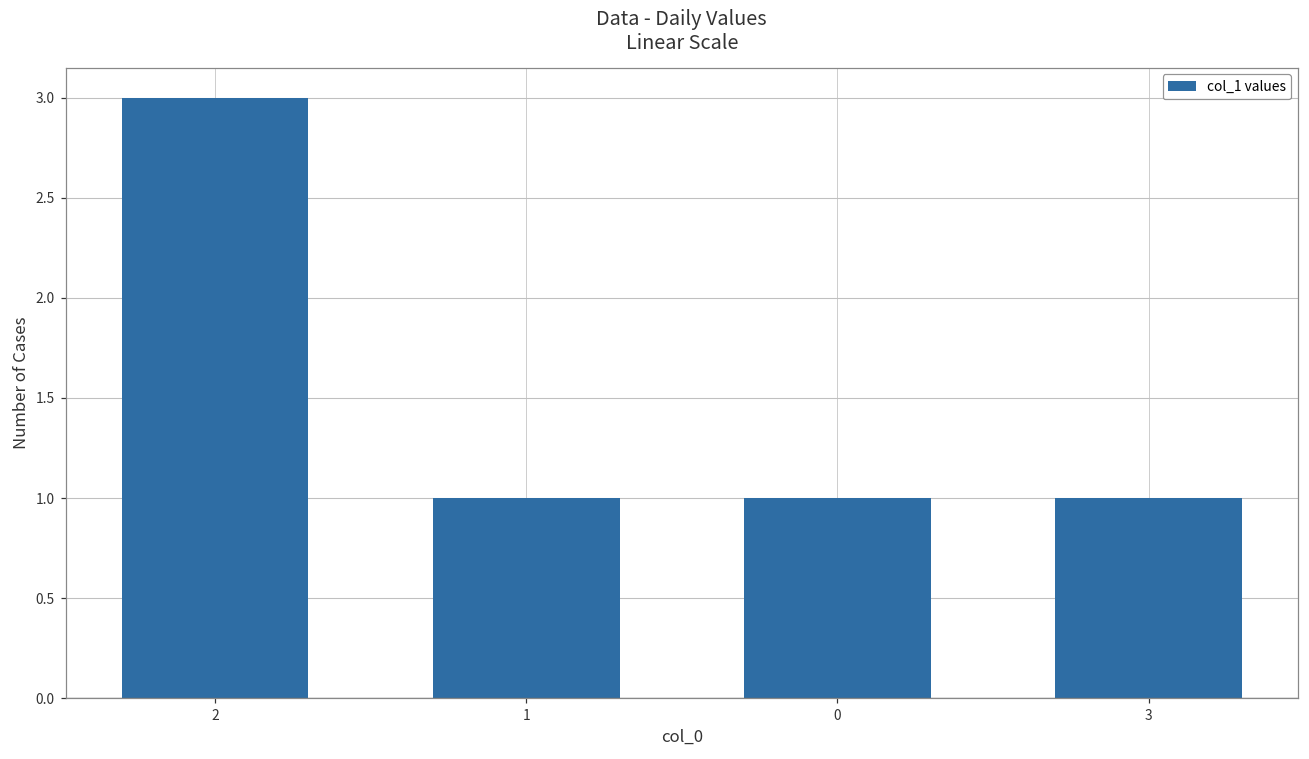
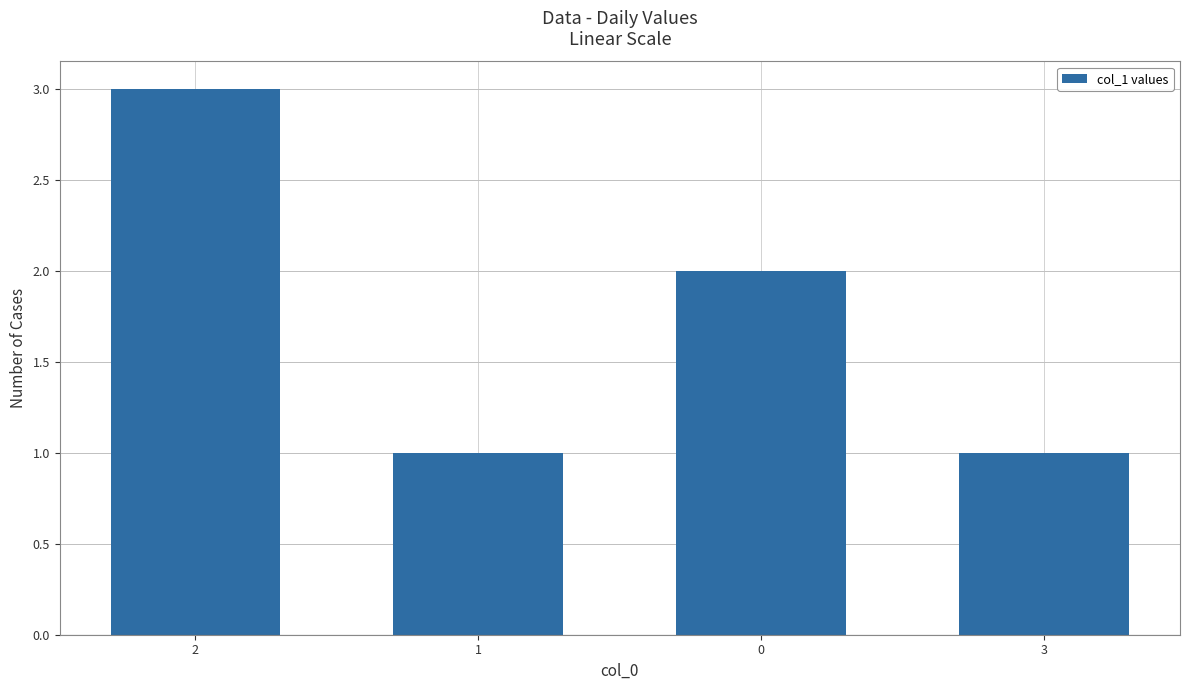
  {
    "2": 3,
    "1": 1,
-   "0": 1,
+   "0": 2,
    "3": 1
  }
